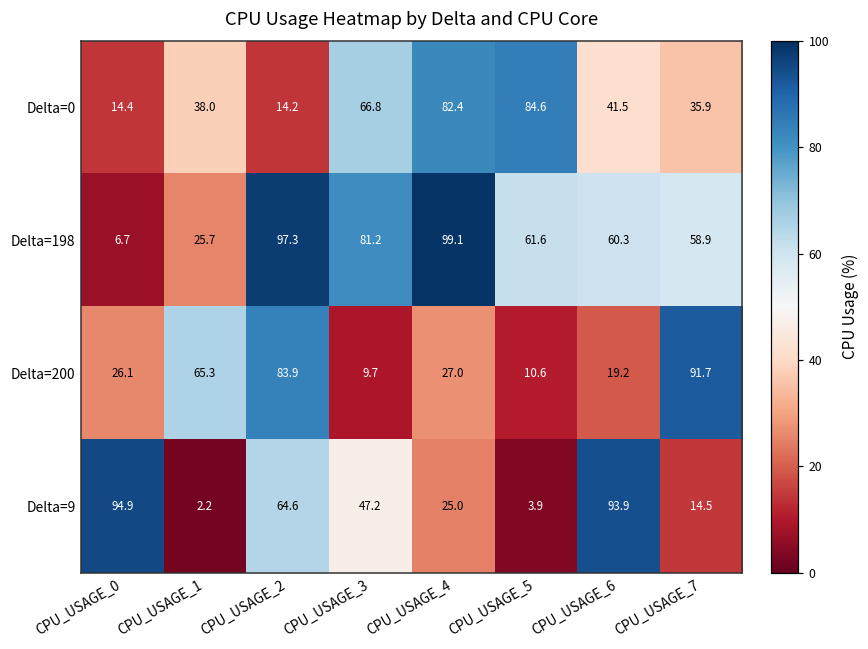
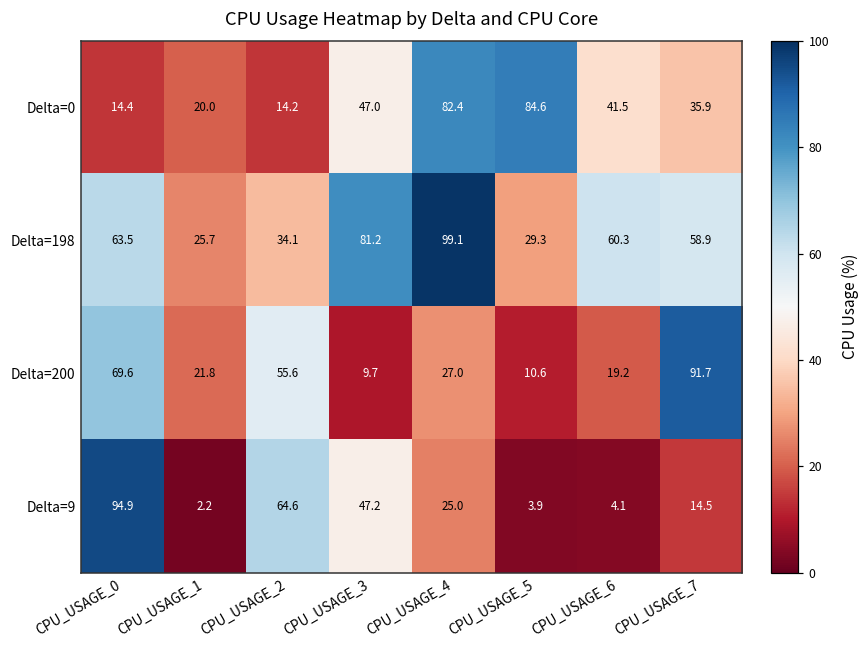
  {
    "Delta=0": {
      "CPU_USAGE_0": 14.4,
-     "CPU_USAGE_1": 38.0,
+     "CPU_USAGE_1": 20.0,
      "CPU_USAGE_2": 14.2,
-     "CPU_USAGE_3": 66.8,
+     "CPU_USAGE_3": 47.0,
      "CPU_USAGE_4": 82.4,
      "CPU_USAGE_5": 84.6,
      "CPU_USAGE_6": 41.5,
      "CPU_USAGE_7": 35.9
    },
    "Delta=198": {
-     "CPU_USAGE_0": 6.7,
+     "CPU_USAGE_0": 63.5,
      "CPU_USAGE_1": 25.7,
-     "CPU_USAGE_2": 97.3,
+     "CPU_USAGE_2": 34.1,
      "CPU_USAGE_3": 81.2,
      "CPU_USAGE_4": 99.1,
-     "CPU_USAGE_5": 61.6,
+     "CPU_USAGE_5": 29.3,
      "CPU_USAGE_6": 60.3,
      "CPU_USAGE_7": 58.9
    },
    "Delta=200": {
-     "CPU_USAGE_0": 26.1,
-     "CPU_USAGE_1": 65.3,
-     "CPU_USAGE_2": 83.9,
+     "CPU_USAGE_0": 69.6,
+     "CPU_USAGE_1": 21.8,
+     "CPU_USAGE_2": 55.6,
      "CPU_USAGE_3": 9.7,
      "CPU_USAGE_4": 27.0,
      "CPU_USAGE_5": 10.6,
      "CPU_USAGE_6": 19.2,
      "CPU_USAGE_7": 91.7
    },
    "Delta=9": {
      "CPU_USAGE_0": 94.9,
      "CPU_USAGE_1": 2.2,
      "CPU_USAGE_2": 64.6,
      "CPU_USAGE_3": 47.2,
      "CPU_USAGE_4": 25.0,
      "CPU_USAGE_5": 3.9,
-     "CPU_USAGE_6": 93.9,
+     "CPU_USAGE_6": 4.1,
      "CPU_USAGE_7": 14.5
    }
  }
